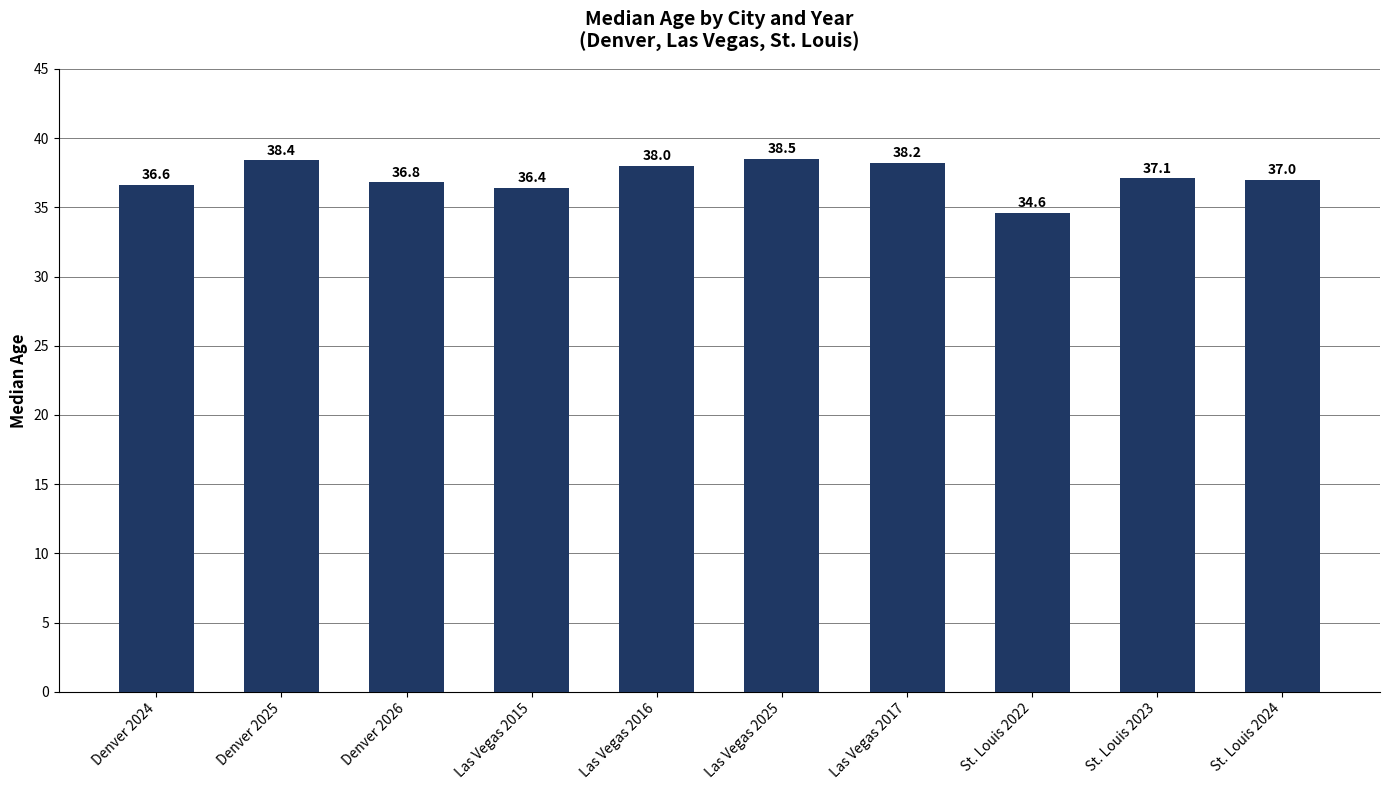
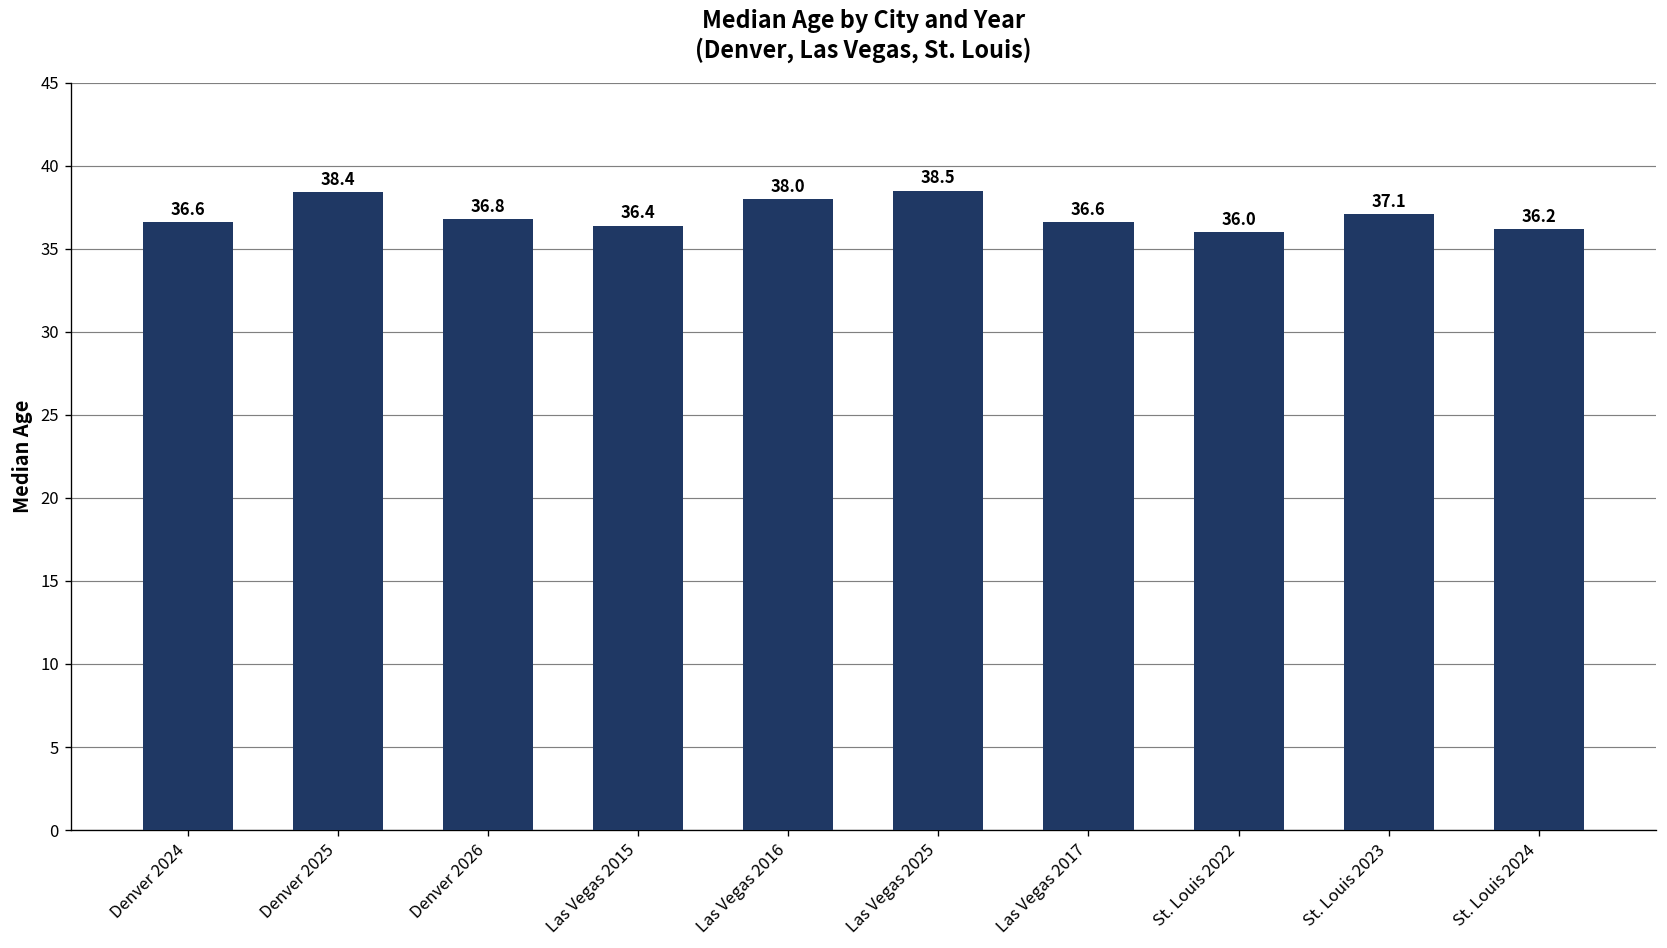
  {
    "Denver 2024": 36.6,
    "Denver 2025": 38.4,
    "Denver 2026": 36.8,
    "Las Vegas 2015": 36.4,
    "Las Vegas 2016": 38.0,
    "Las Vegas 2025": 38.5,
-   "Las Vegas 2017": 38.2,
-   "St. Louis 2022": 34.6,
+   "Las Vegas 2017": 36.6,
+   "St. Louis 2022": 36.0,
    "St. Louis 2023": 37.1,
-   "St. Louis 2024": 37.0
+   "St. Louis 2024": 36.2
  }
